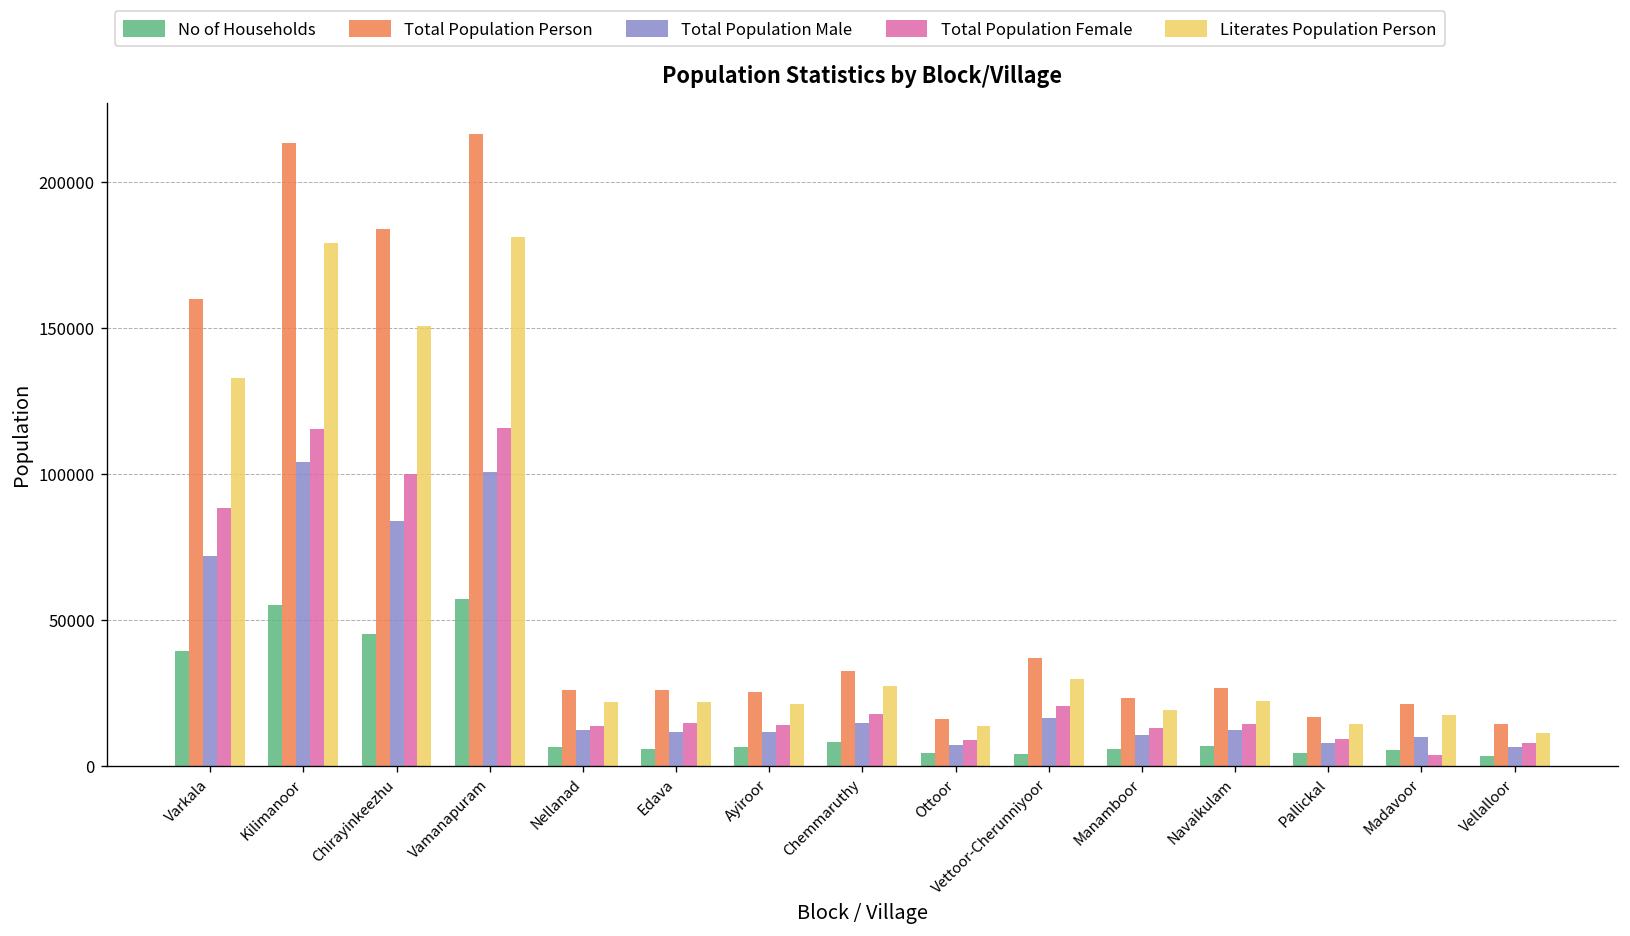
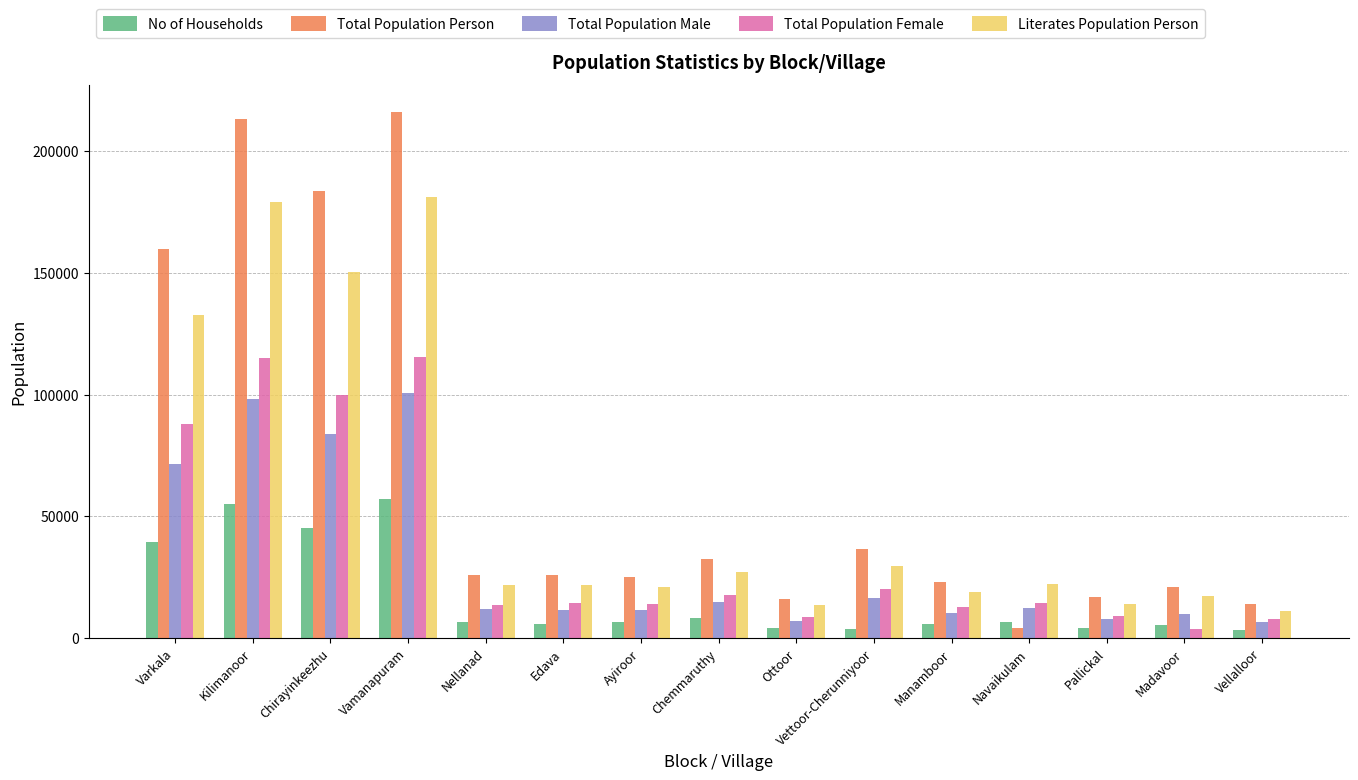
  {
    "No of Households": {
      "Varkala": 39000,
      "Kilimanoor": 55000,
      "Chirayinkeezhu": 45000,
      "Vamanapuram": 57000,
      "Nellanad": 7000,
      "Edava": 6000,
      "Ayiroor": 7000,
      "Chemmaruthy": 8000,
      "Ottoor": 4000,
      "Vettoor-Cherunniyoor": 4000,
      "Manamboor": 6000,
      "Navaikulam": 7000,
      "Pallickal": 4000,
      "Madavoor": 5000,
      "Vellalloor": 4000
    },
    "Total Population Person": {
      "Varkala": 160000,
      "Kilimanoor": 213000,
      "Chirayinkeezhu": 184000,
      "Vamanapuram": 216000,
      "Nellanad": 26000,
      "Edava": 26000,
      "Ayiroor": 25000,
      "Chemmaruthy": 32000,
      "Ottoor": 16000,
      "Vettoor-Cherunniyoor": 37000,
      "Manamboor": 23000,
-     "Navaikulam": 27000,
+     "Navaikulam": 4000,
      "Pallickal": 17000,
      "Madavoor": 21000,
      "Vellalloor": 14000
    },
    "Total Population Male": {
      "Varkala": 72000,
-     "Kilimanoor": 104000,
+     "Kilimanoor": 98000,
      "Chirayinkeezhu": 84000,
      "Vamanapuram": 101000,
      "Nellanad": 12000,
      "Edava": 11000,
      "Ayiroor": 11000,
      "Chemmaruthy": 15000,
      "Ottoor": 7000,
      "Vettoor-Cherunniyoor": 16000,
      "Manamboor": 10000,
      "Navaikulam": 12000,
      "Pallickal": 8000,
      "Madavoor": 10000,
      "Vellalloor": 6000
    },
    "Total Population Female": {
      "Varkala": 88000,
      "Kilimanoor": 115000,
      "Chirayinkeezhu": 100000,
      "Vamanapuram": 116000,
      "Nellanad": 14000,
      "Edava": 15000,
      "Ayiroor": 14000,
      "Chemmaruthy": 18000,
      "Ottoor": 9000,
      "Vettoor-Cherunniyoor": 20000,
      "Manamboor": 13000,
      "Navaikulam": 14000,
      "Pallickal": 9000,
      "Madavoor": 4000,
      "Vellalloor": 8000
    },
    "Literates Population Person": {
      "Varkala": 133000,
      "Kilimanoor": 179000,
      "Chirayinkeezhu": 151000,
      "Vamanapuram": 181000,
      "Nellanad": 22000,
      "Edava": 22000,
      "Ayiroor": 21000,
      "Chemmaruthy": 27000,
      "Ottoor": 14000,
      "Vettoor-Cherunniyoor": 30000,
      "Manamboor": 19000,
      "Navaikulam": 22000,
      "Pallickal": 14000,
      "Madavoor": 17000,
      "Vellalloor": 11000
    }
  }
